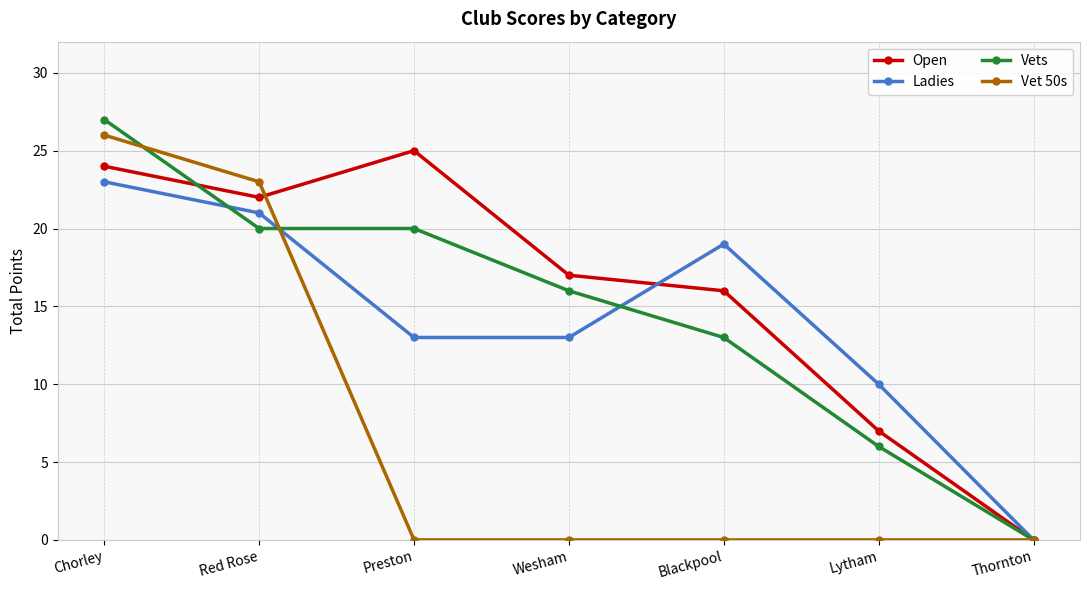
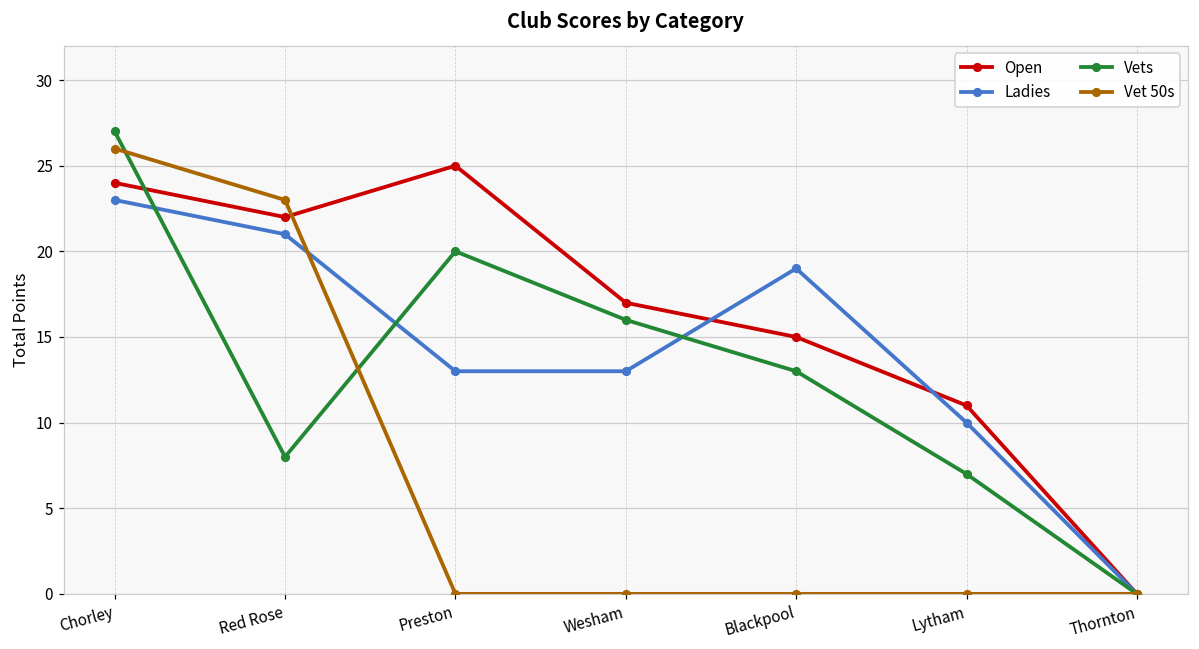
  {
    "Open": {
      "Chorley": 24,
      "Red Rose": 22,
      "Preston": 25,
      "Wesham": 17,
-     "Blackpool": 16,
-     "Lytham": 7
+     "Blackpool": 15,
+     "Lytham": 11
    },
    "Ladies": {
      "Chorley": 23,
      "Red Rose": 21,
      "Preston": 13,
      "Wesham": 13,
      "Blackpool": 19,
      "Lytham": 10
    },
    "Vets": {
      "Chorley": 27,
-     "Red Rose": 20,
+     "Red Rose": 8,
      "Preston": 20,
      "Wesham": 16,
      "Blackpool": 13,
-     "Lytham": 6
+     "Lytham": 7
    },
    "Vet 50s": {
      "Chorley": 26,
      "Red Rose": 23,
      "Preston": 0,
      "Wesham": 0,
      "Blackpool": 0,
      "Lytham": 0
    }
  }
